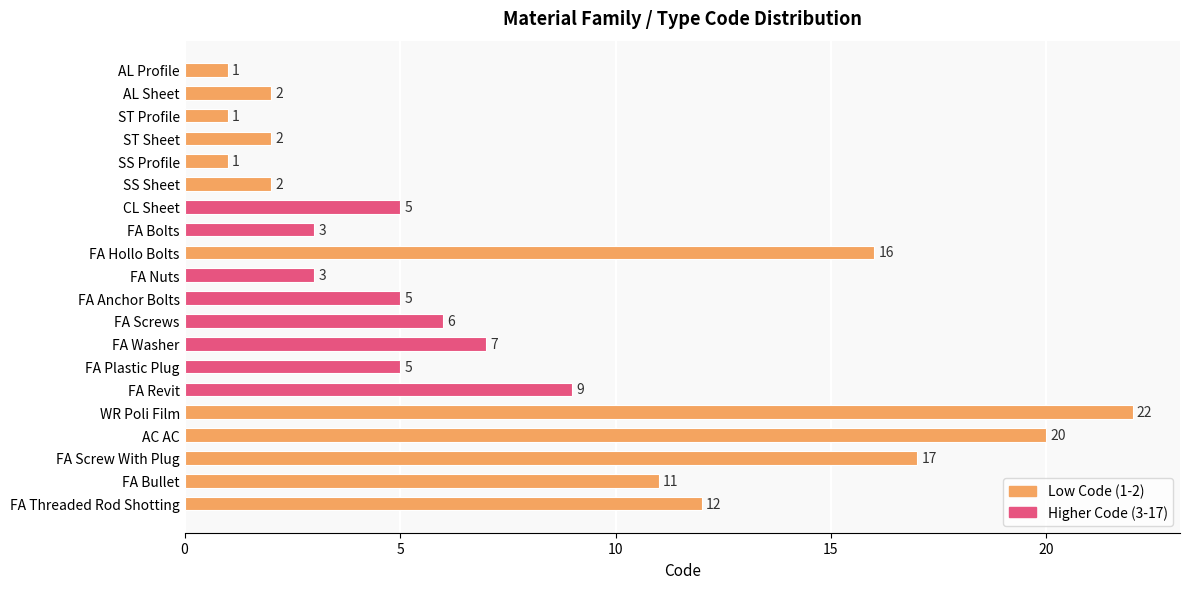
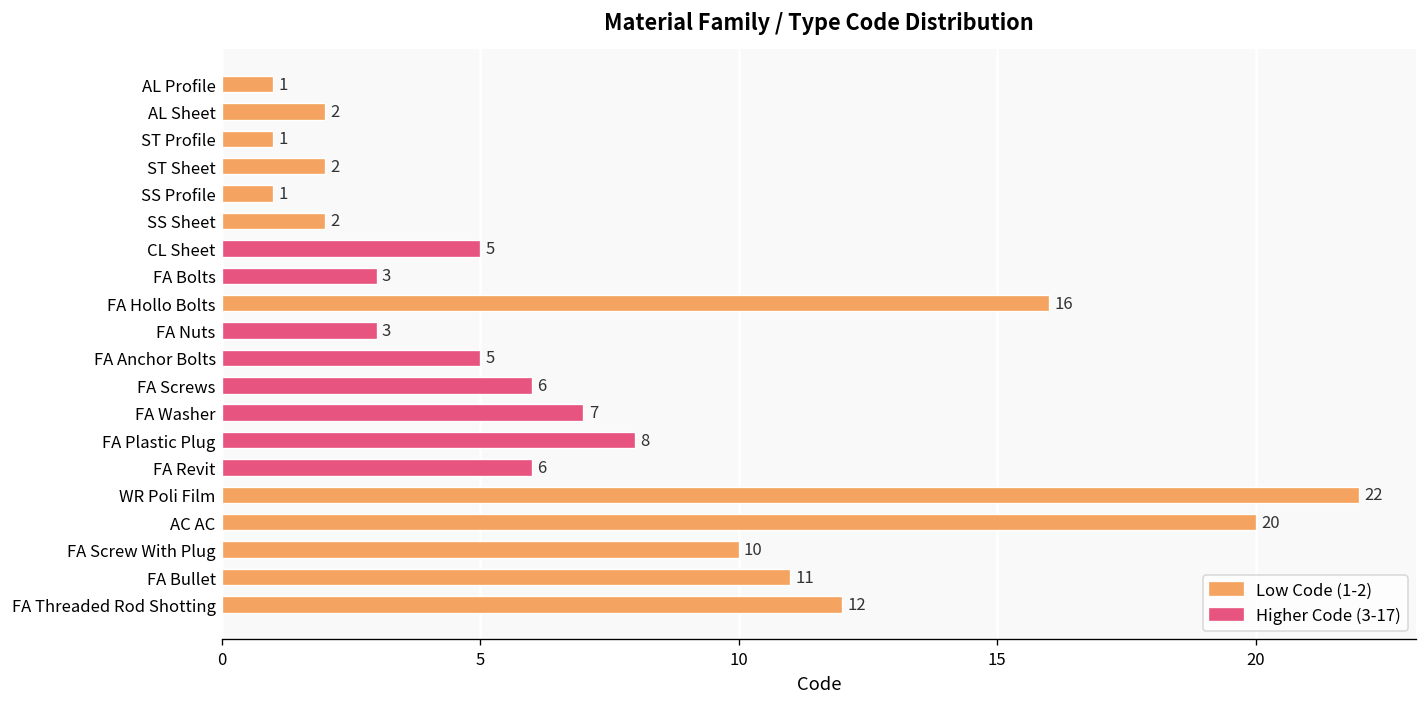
  {
    "AL Profile": 1,
    "AL Sheet": 2,
    "ST Profile": 1,
    "ST Sheet": 2,
    "SS Profile": 1,
    "SS Sheet": 2,
    "CL Sheet": 5,
    "FA Bolts": 3,
    "FA Hollo Bolts": 16,
    "FA Nuts": 3,
    "FA Anchor Bolts": 5,
    "FA Screws": 6,
    "FA Washer": 7,
-   "FA Plastic Plug": 5,
-   "FA Revit": 9,
+   "FA Plastic Plug": 8,
+   "FA Revit": 6,
    "WR Poli Film": 22,
    "AC AC": 20,
-   "FA Screw With Plug": 17,
+   "FA Screw With Plug": 10,
    "FA Bullet": 11,
    "FA Threaded Rod Shotting": 12
  }
